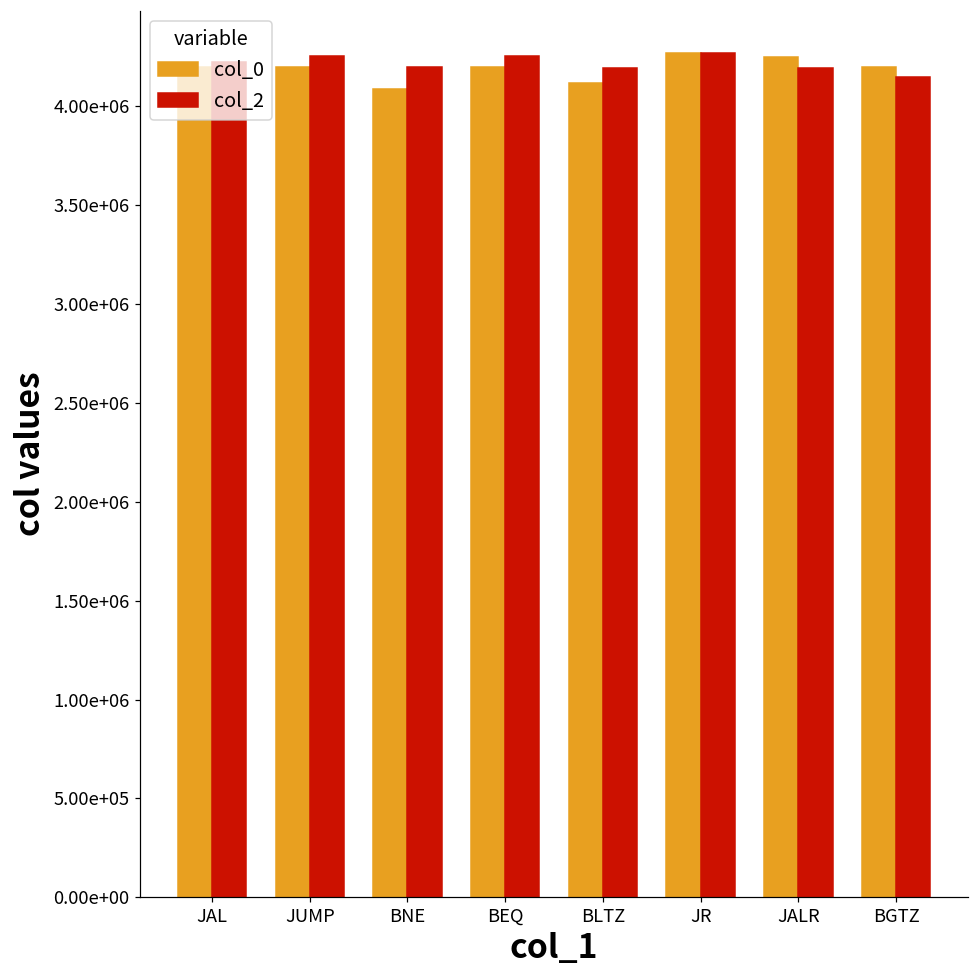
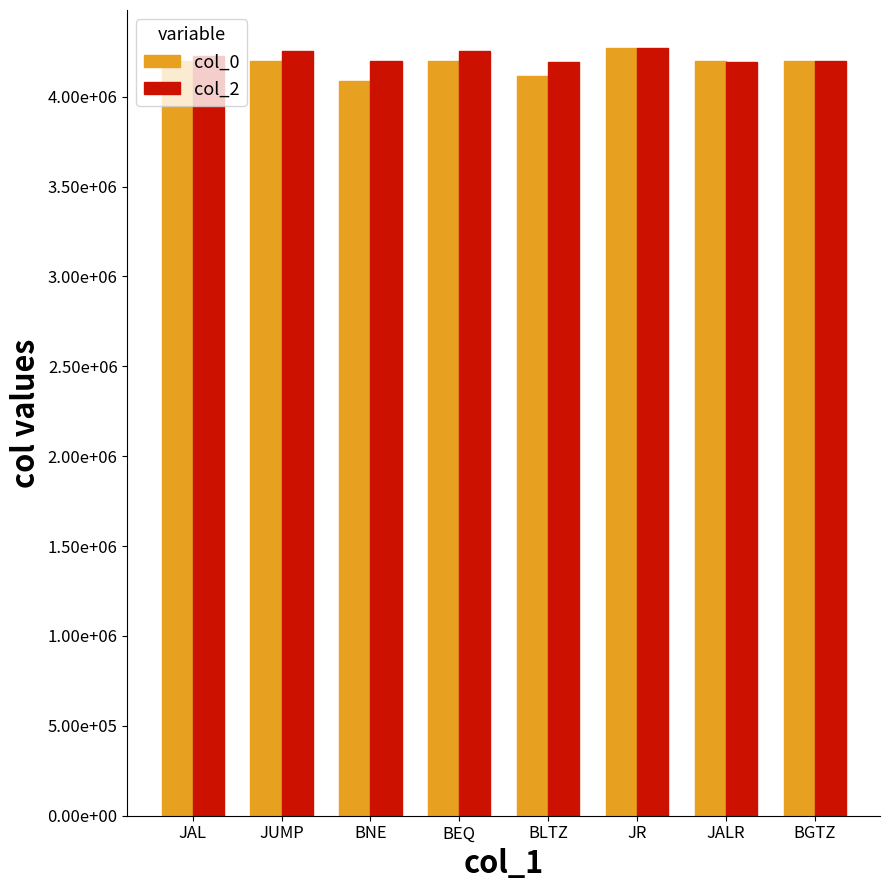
  {
    "col_0": {
      "JUMP": 4200000,
      "BNE": 4090000,
      "BEQ": 4200000,
      "BLTZ": 4120000,
      "JR": 4270000,
-     "JALR": 4250000,
+     "JALR": 4200000,
      "BGTZ": 4200000
    },
    "col_2": {
      "JUMP": 4250000,
      "BNE": 4200000,
      "BEQ": 4250000,
      "BLTZ": 4190000,
      "JR": 4270000,
      "JALR": 4190000,
-     "BGTZ": 4150000
+     "BGTZ": 4200000
    }
  }
